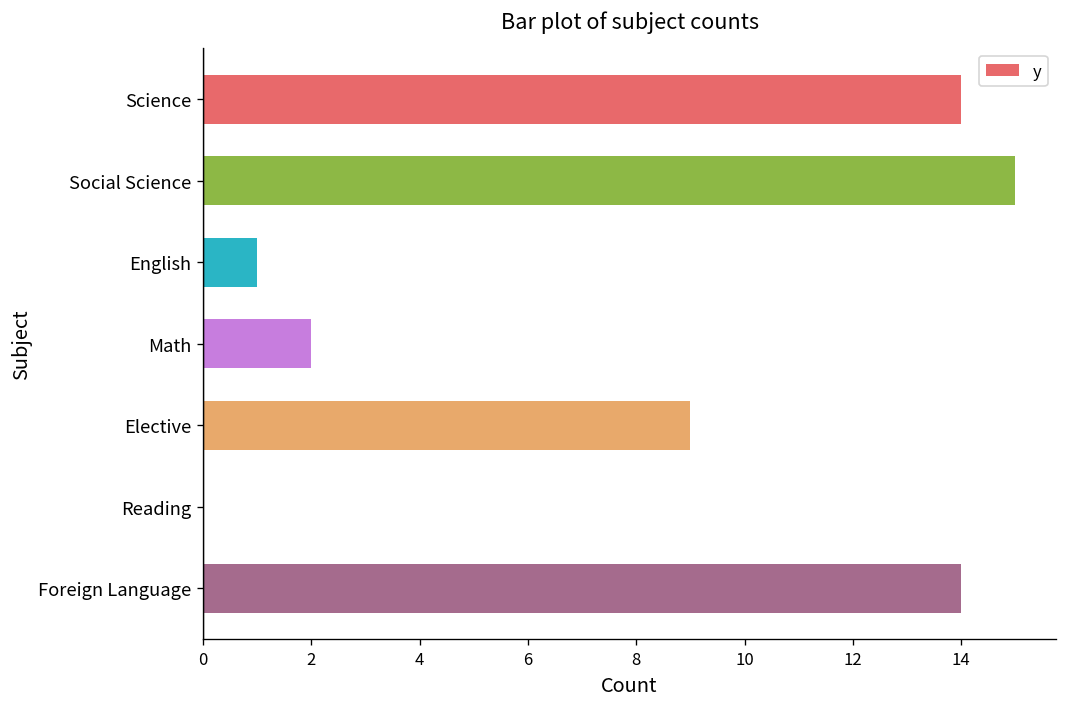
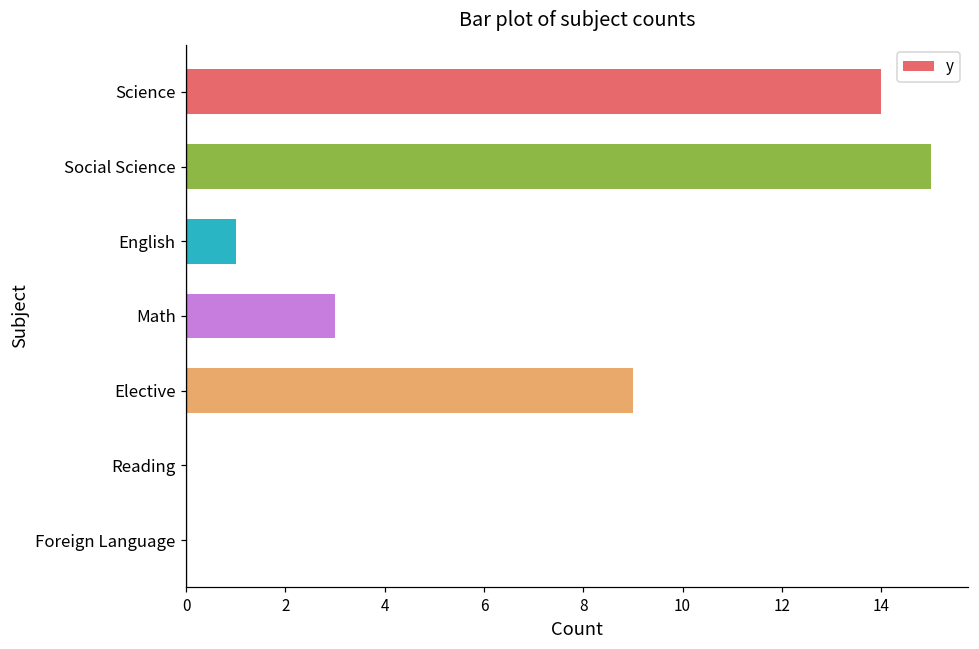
  {
    "Science": 14,
    "Social Science": 15,
    "English": 1,
-   "Math": 2,
+   "Math": 3,
    "Elective": 9,
    "Reading": 0,
-   "Foreign Language": 14
+   "Foreign Language": 0
  }
